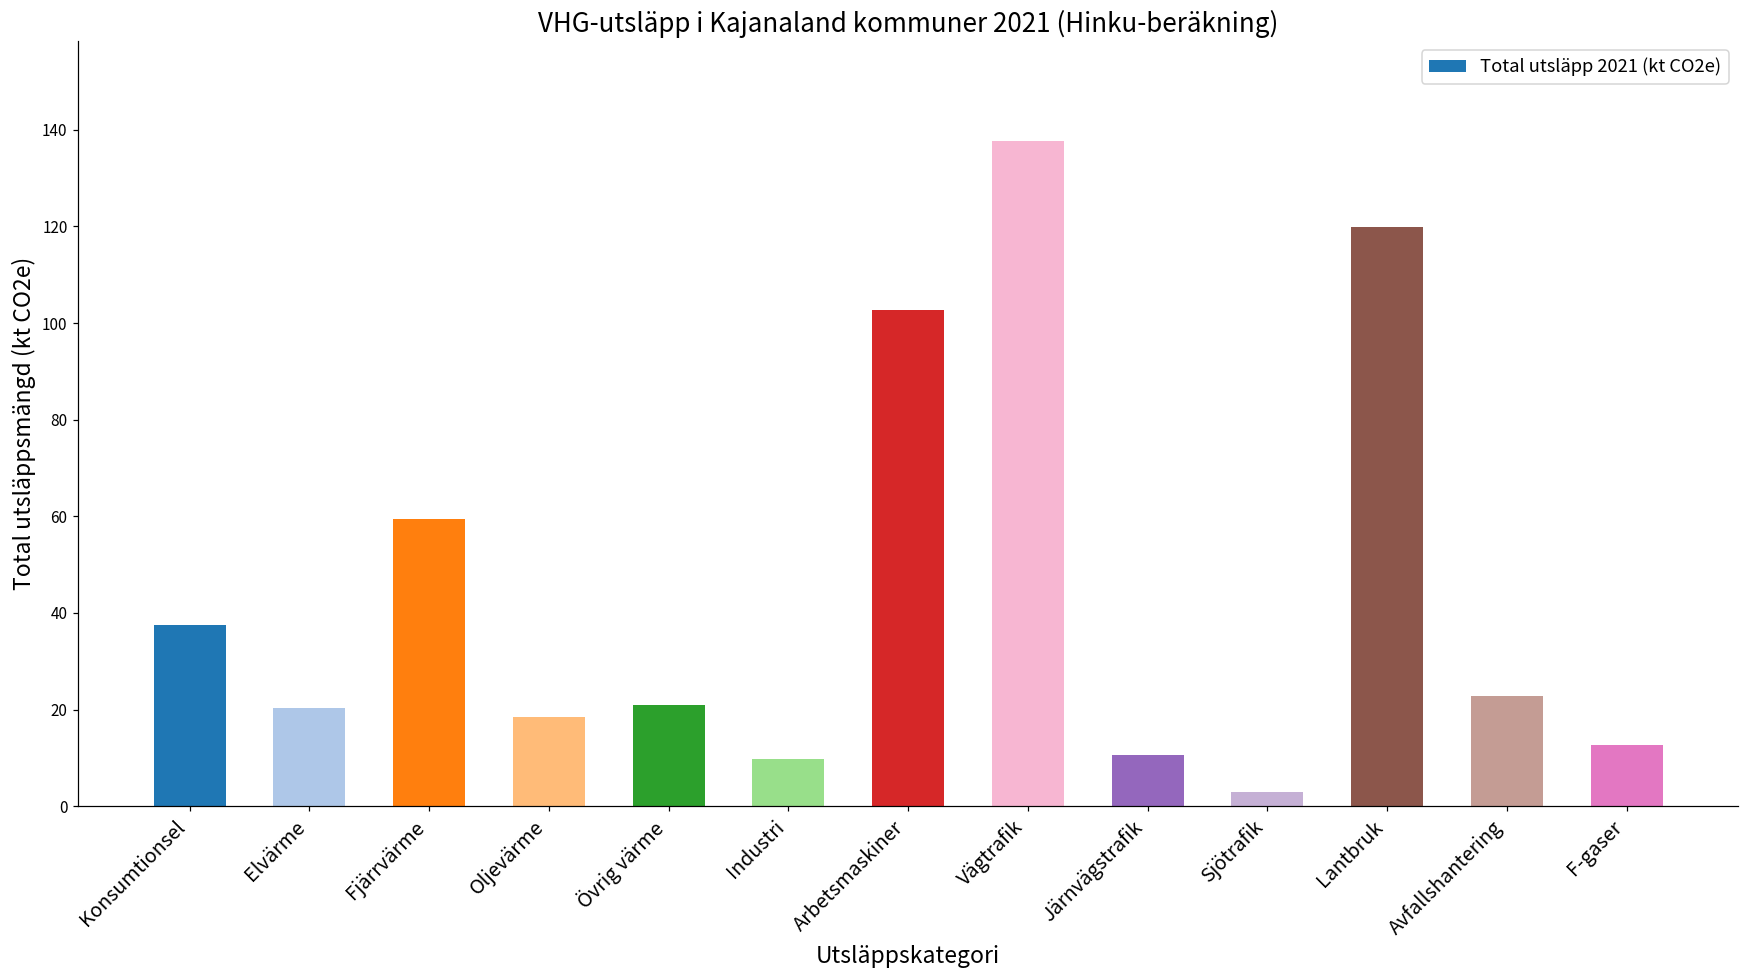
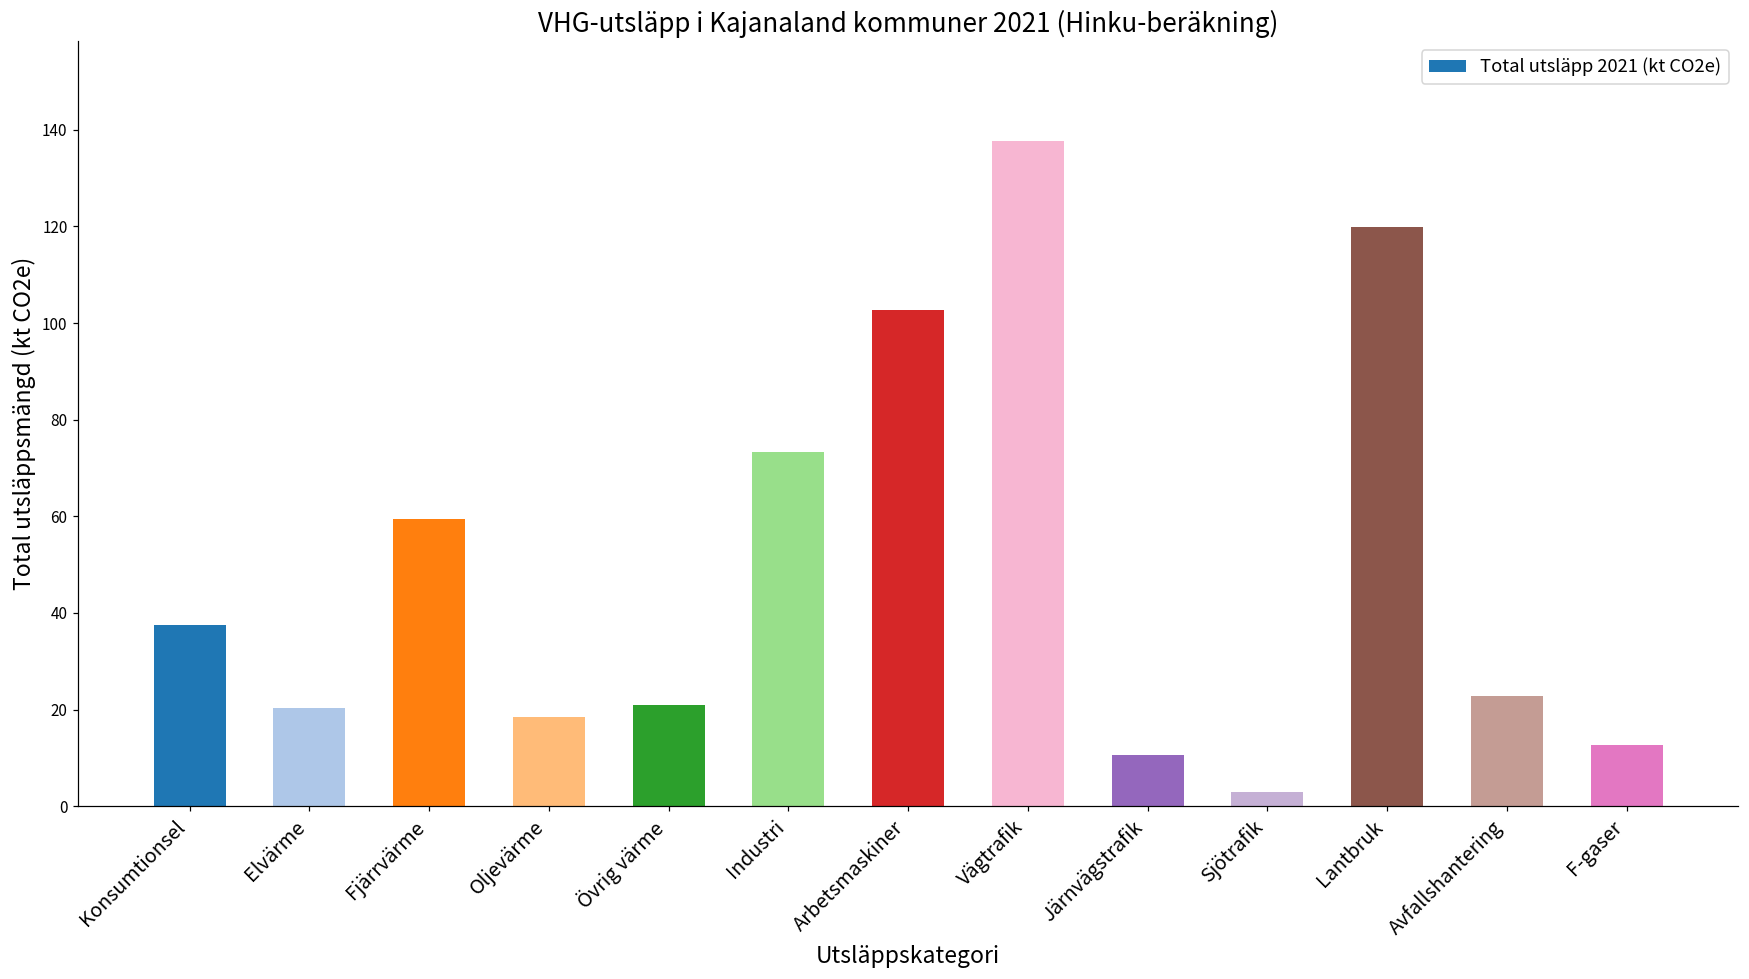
  {
    "Konsumtionsel": 38,
    "Elvärme": 20,
    "Fjärrvärme": 60,
    "Oljevärme": 19,
    "Övrig värme": 21,
-   "Industri": 10,
+   "Industri": 73,
    "Arbetsmaskiner": 103,
    "Vägtrafik": 138,
    "Järnvägstrafik": 11,
    "Sjötrafik": 3,
    "Lantbruk": 120,
    "Avfallshantering": 23,
    "F-gaser": 13
  }
